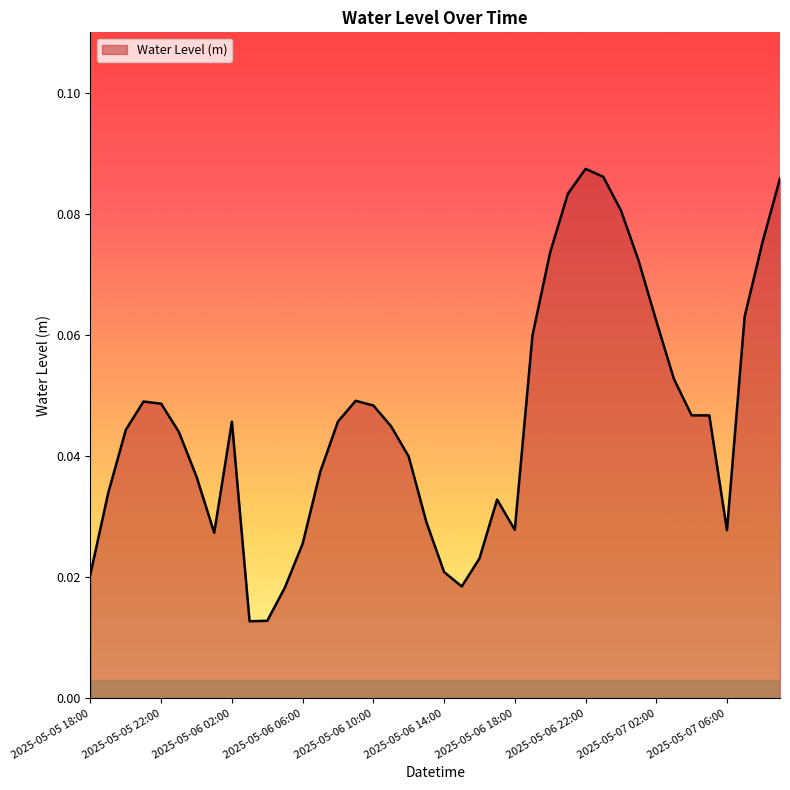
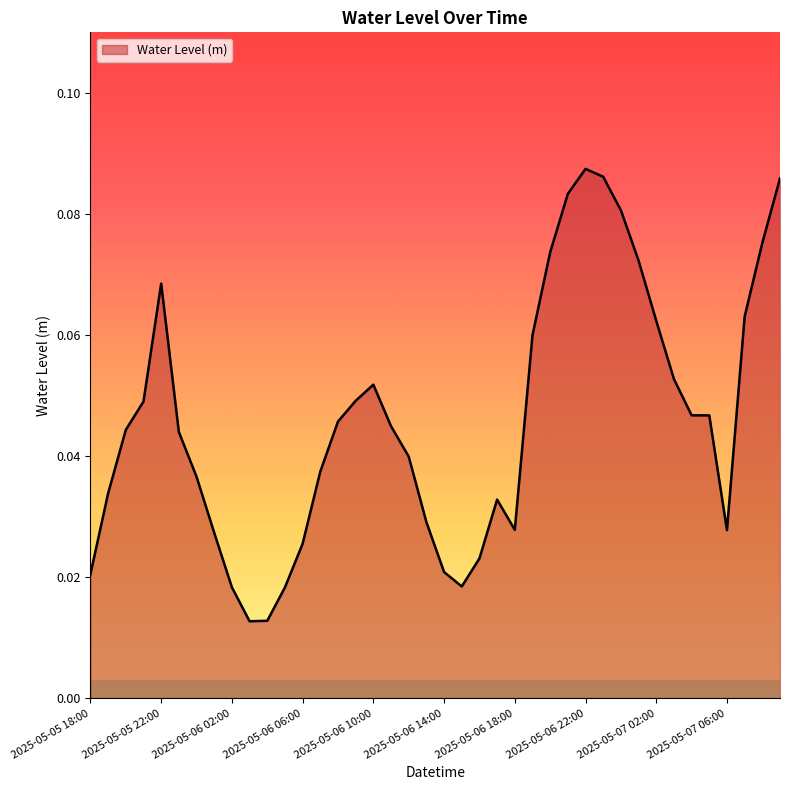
  {
    "2025-05-05 18:00": 0.021,
-   "2025-05-05 22:00": 0.049,
-   "2025-05-06 02:00": 0.046,
+   "2025-05-05 22:00": 0.069,
+   "2025-05-06 02:00": 0.018,
    "2025-05-06 06:00": 0.026,
-   "2025-05-06 10:00": 0.048,
+   "2025-05-06 10:00": 0.052,
    "2025-05-06 14:00": 0.021,
    "2025-05-06 18:00": 0.028,
    "2025-05-06 22:00": 0.087,
    "2025-05-07 02:00": 0.062,
    "2025-05-07 06:00": 0.028
  }
